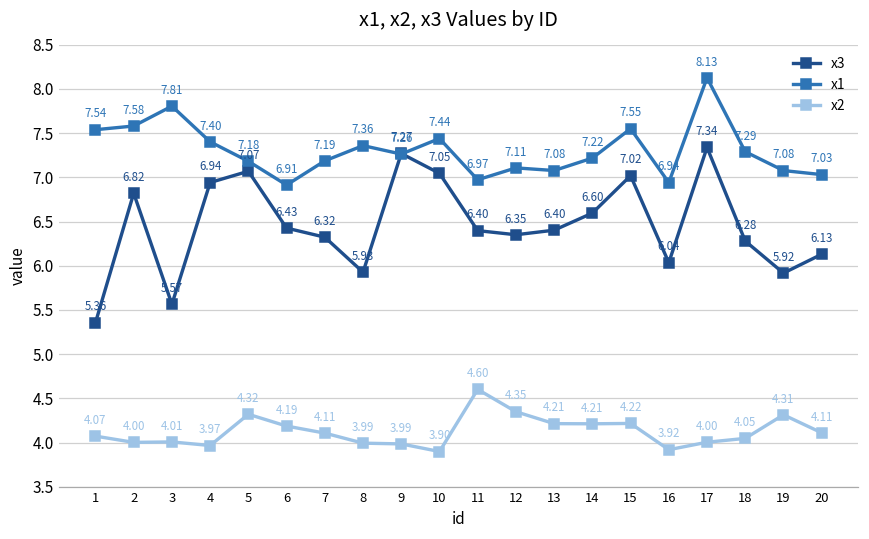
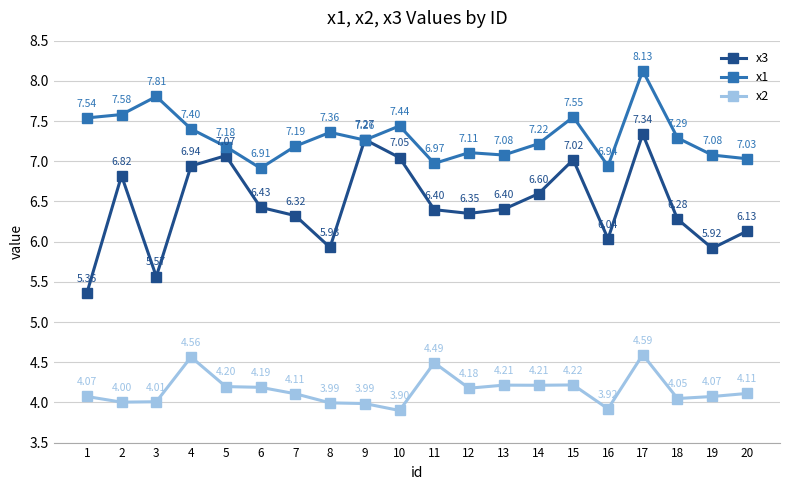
  {
    "x2": {
      "1": 4.07,
      "2": 4.00,
      "3": 4.01,
-     "4": 3.97,
-     "5": 4.32,
+     "4": 4.56,
+     "5": 4.20,
      "6": 4.19,
      "7": 4.11,
      "8": 3.99,
      "9": 3.99,
      "10": 3.90,
-     "11": 4.60,
-     "12": 4.35,
+     "11": 4.49,
+     "12": 4.18,
      "13": 4.21,
      "14": 4.21,
      "15": 4.22,
      "16": 3.92,
-     "17": 4.00,
+     "17": 4.59,
      "18": 4.05,
-     "19": 4.31,
+     "19": 4.07,
      "20": 4.11
    }
  }
